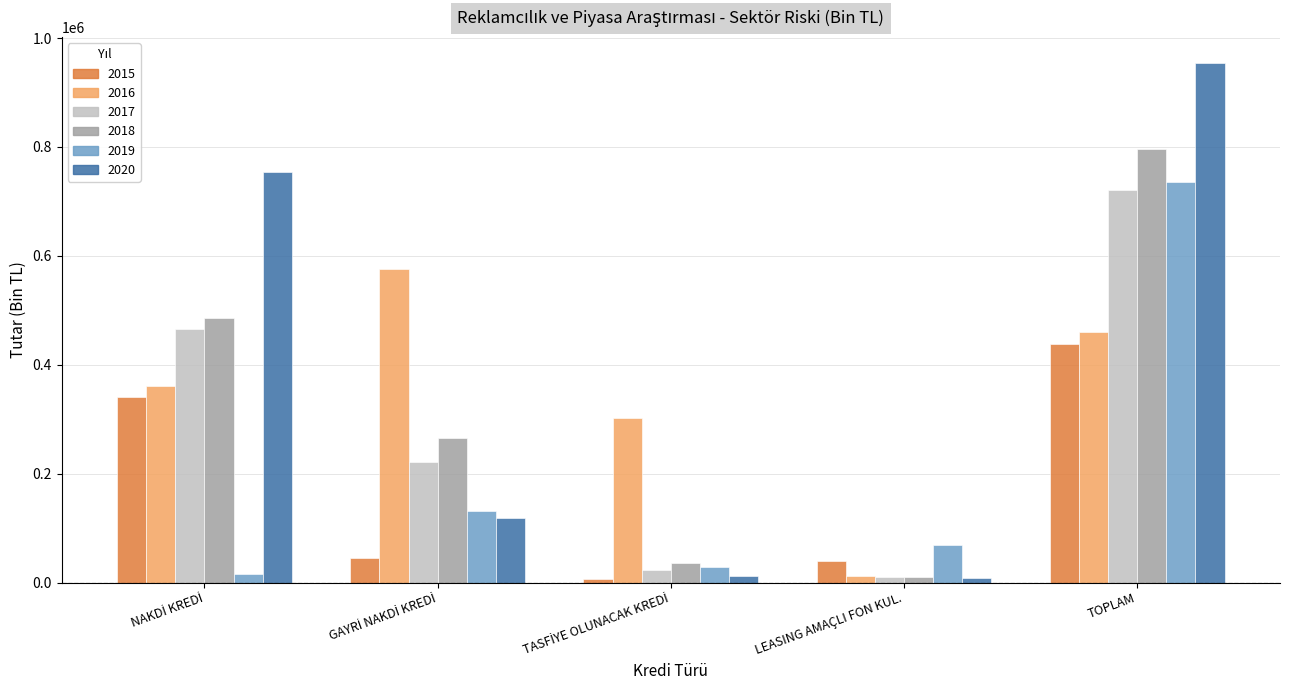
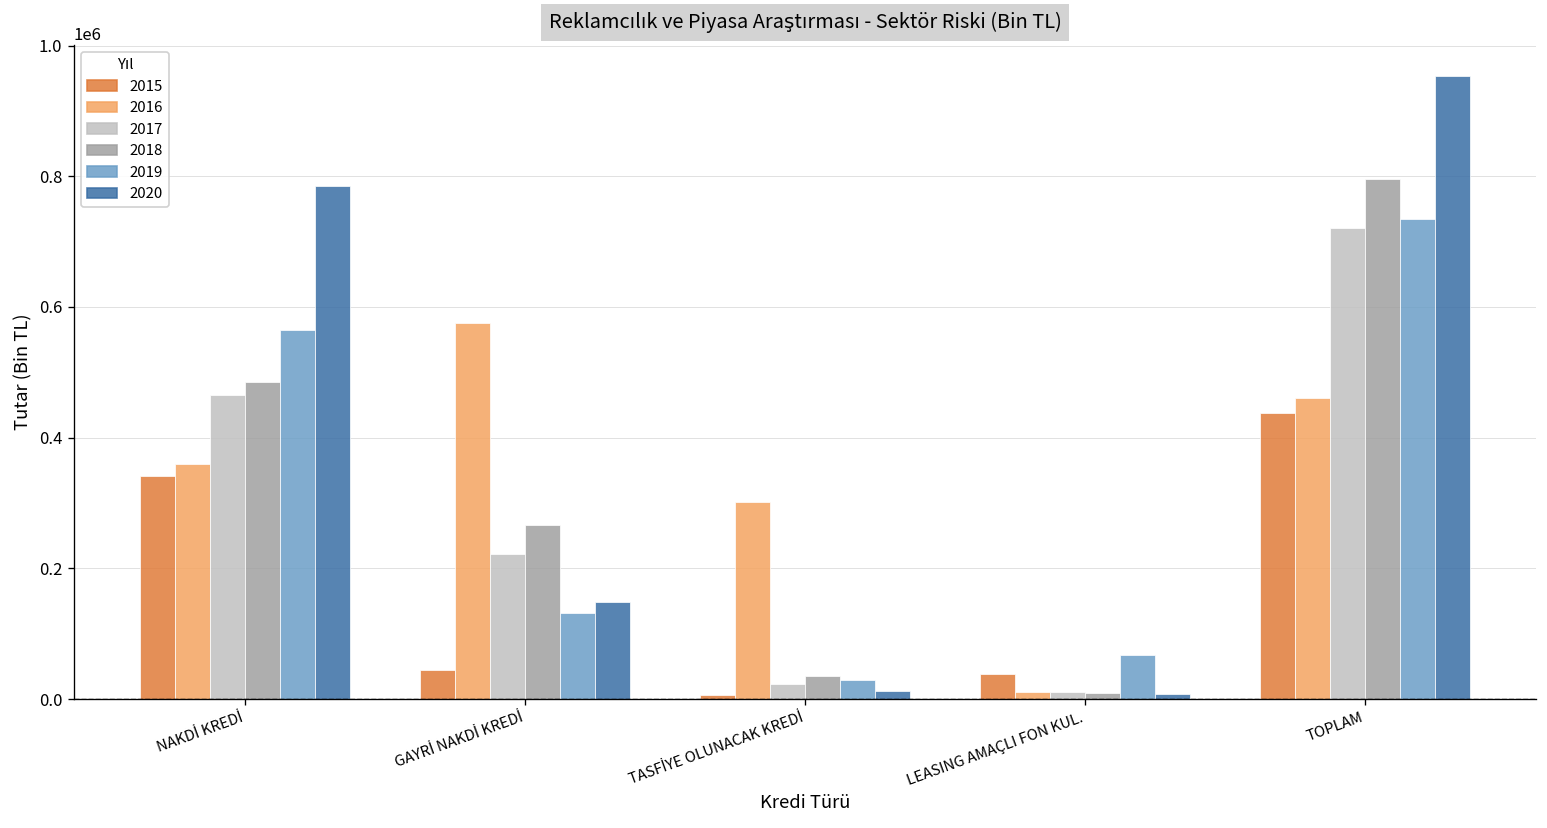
  {
    "2015": {
      "NAKDİ KREDİ": 340000,
      "GAYRİ NAKDİ KREDİ": 40000,
      "TASFİYE OLUNACAK KREDİ": 10000,
      "LEASING AMAÇLI FON KUL.": 40000,
      "TOPLAM": 440000
    },
    "2016": {
      "NAKDİ KREDİ": 360000,
      "GAYRİ NAKDİ KREDİ": 580000,
      "TASFİYE OLUNACAK KREDİ": 300000,
      "LEASING AMAÇLI FON KUL.": 10000,
      "TOPLAM": 460000
    },
    "2019": {
-     "NAKDİ KREDİ": 20000,
+     "NAKDİ KREDİ": 570000,
      "GAYRİ NAKDİ KREDİ": 130000,
      "TASFİYE OLUNACAK KREDİ": 30000,
      "LEASING AMAÇLI FON KUL.": 70000,
      "TOPLAM": 740000
    },
    "2020": {
-     "NAKDİ KREDİ": 750000,
-     "GAYRİ NAKDİ KREDİ": 120000,
+     "NAKDİ KREDİ": 790000,
+     "GAYRİ NAKDİ KREDİ": 150000,
      "TASFİYE OLUNACAK KREDİ": 10000,
      "LEASING AMAÇLI FON KUL.": 10000,
      "TOPLAM": 950000
    }
  }
